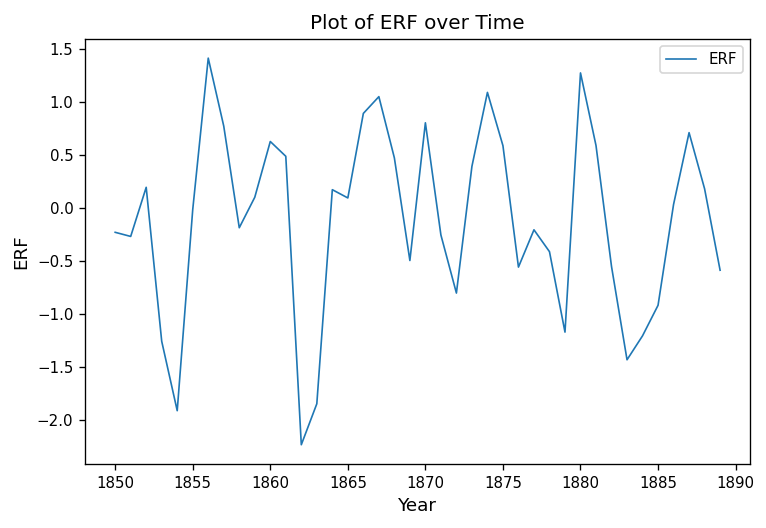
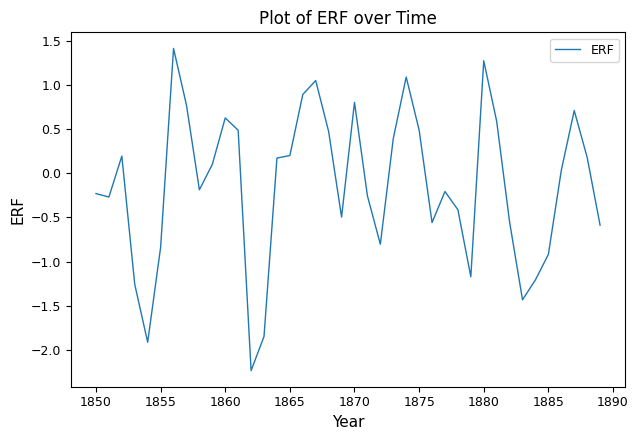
  {
    "1850": -0.2,
-   "1855": 0.0,
+   "1855": -0.8,
    "1860": 0.6,
-   "1865": 0.1,
+   "1865": 0.2,
    "1870": 0.8,
-   "1875": 0.6,
+   "1875": 0.5,
    "1880": 1.3,
    "1885": -0.9
  }
